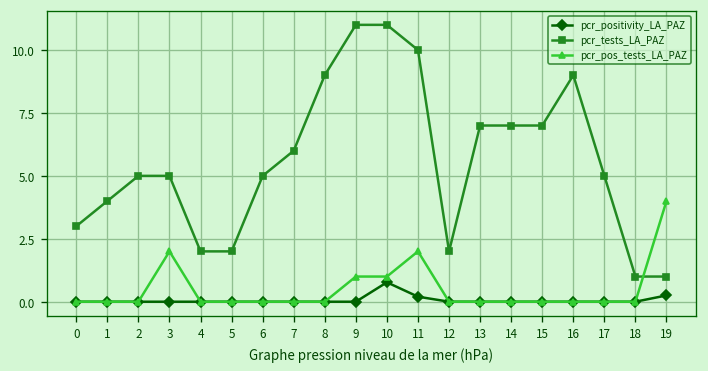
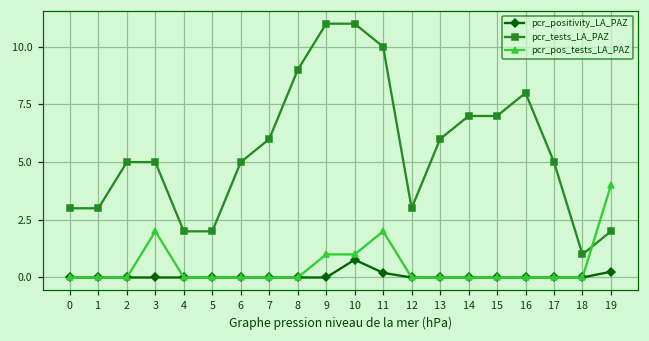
  {
    "pcr_positivity_LA_PAZ": {
      "3": 0,
      "9": 0,
      "10": 0.8,
      "11": 0.2,
      "19": 0.3
    },
    "pcr_tests_LA_PAZ": {
      "0": 3,
-     "1": 4,
+     "1": 3,
      "2": 5,
      "3": 5,
      "4": 2,
      "5": 2,
      "6": 5,
      "7": 6,
      "8": 9,
      "9": 11,
      "10": 11,
      "11": 10,
-     "12": 2,
-     "13": 7,
+     "12": 3,
+     "13": 6,
      "14": 7,
      "15": 7,
-     "16": 9,
+     "16": 8,
      "17": 5,
      "18": 1,
-     "19": 1
+     "19": 2
    },
    "pcr_pos_tests_LA_PAZ": {
      "3": 2,
      "9": 1,
      "10": 1,
      "11": 2,
      "19": 4
    }
  }
